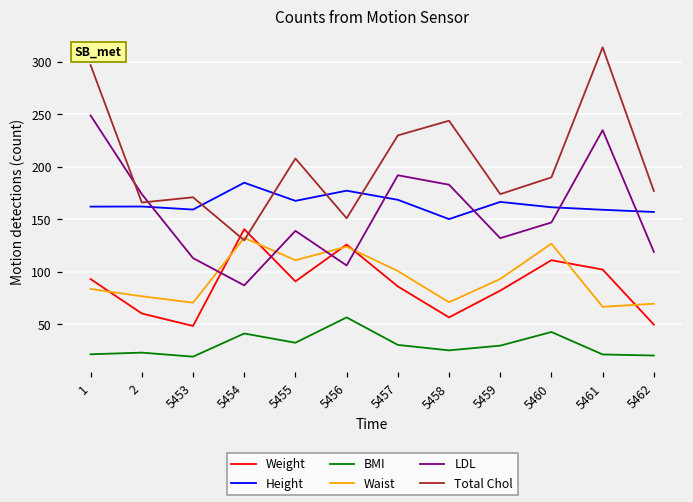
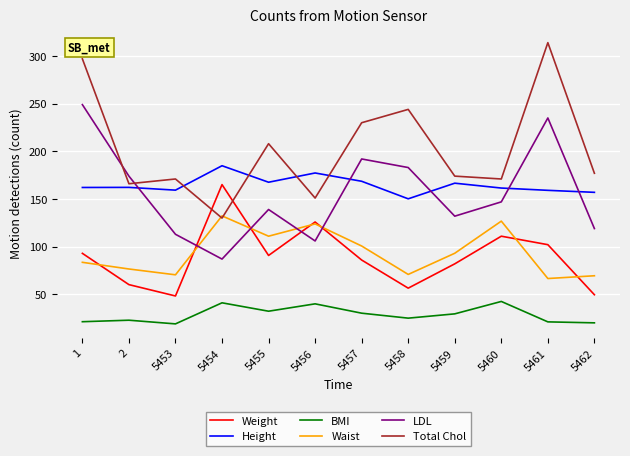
  {
    "Weight": {
      "1": 90,
      "2": 60,
      "5453": 50,
-     "5454": 140,
+     "5454": 170,
      "5455": 90,
      "5457": 90,
      "5458": 60,
      "5459": 80,
      "5460": 110,
      "5461": 100,
      "5462": 50
    },
    "Height": {
      "1": 160,
      "2": 160,
      "5453": 160,
      "5454": 180,
      "5455": 170,
      "5456": 180,
      "5457": 170,
      "5458": 150,
      "5459": 170,
      "5460": 160,
      "5461": 160,
      "5462": 160
    },
    "BMI": {
      "1": 20,
      "2": 20,
      "5453": 20,
      "5454": 40,
      "5455": 30,
-     "5456": 60,
+     "5456": 40,
      "5457": 30,
      "5458": 30,
      "5459": 30,
      "5460": 40,
      "5461": 20,
      "5462": 20
    },
    "Waist": {
      "1": 80,
      "2": 80,
      "5453": 70,
      "5455": 110,
      "5457": 100,
      "5458": 70,
      "5459": 90,
      "5460": 130,
      "5461": 70,
      "5462": 70
    },
    "LDL": {
      "1": 250,
      "2": 170,
      "5453": 110,
      "5454": 90,
      "5455": 140,
      "5456": 110,
      "5457": 190,
      "5458": 180,
      "5459": 130,
      "5460": 150,
      "5461": 240,
      "5462": 120
    },
    "Total Chol": {
      "1": 300,
      "2": 170,
      "5453": 170,
      "5455": 210,
      "5456": 150,
      "5457": 230,
      "5458": 240,
      "5459": 170,
-     "5460": 190,
+     "5460": 170,
      "5461": 310,
      "5462": 180
    }
  }
